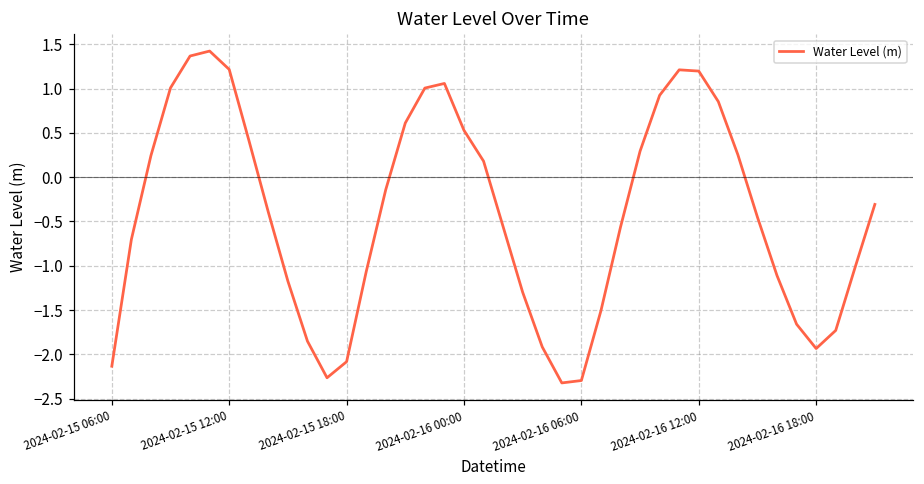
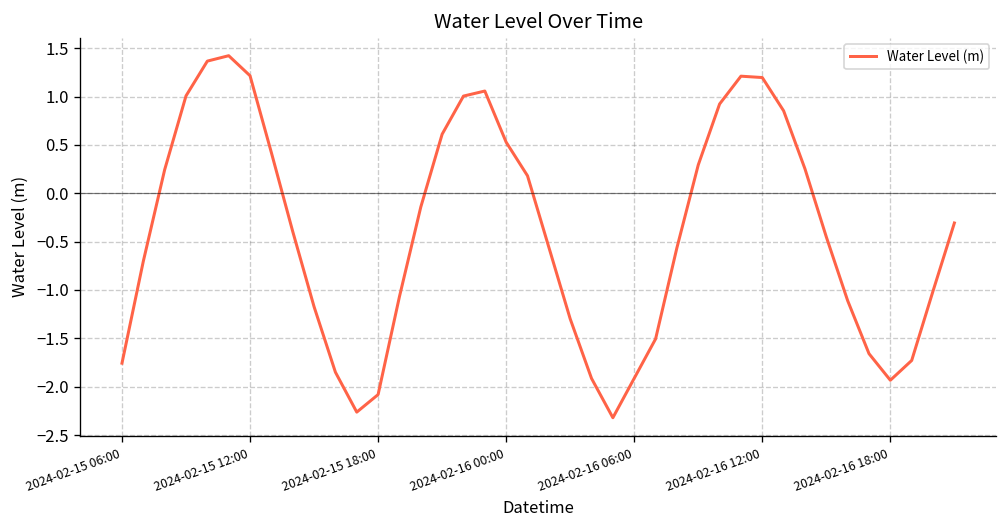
  {
-   "2024-02-15 06:00": -2.1,
+   "2024-02-15 06:00": -1.8,
    "2024-02-15 12:00": 1.2,
    "2024-02-15 18:00": -2.1,
    "2024-02-16 00:00": 0.5,
-   "2024-02-16 06:00": -2.3,
+   "2024-02-16 06:00": -1.9,
    "2024-02-16 12:00": 1.2,
    "2024-02-16 18:00": -1.9
  }
